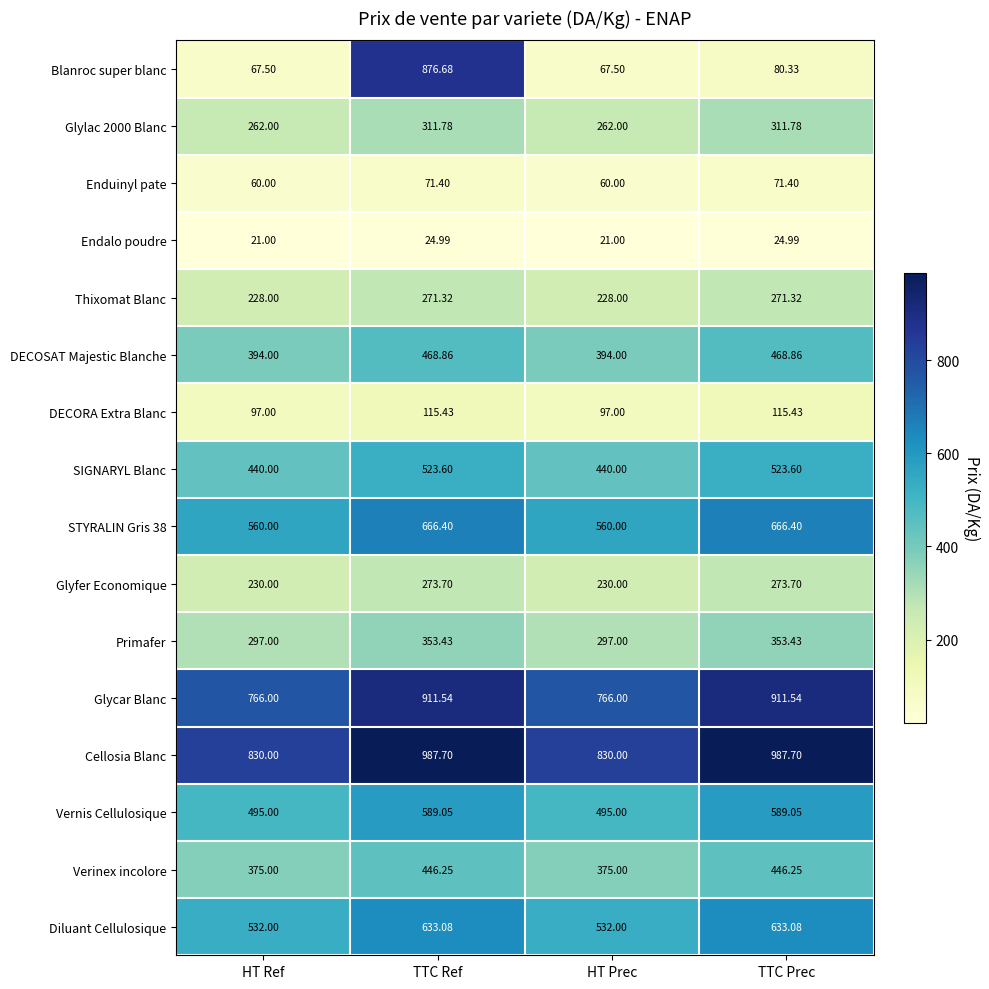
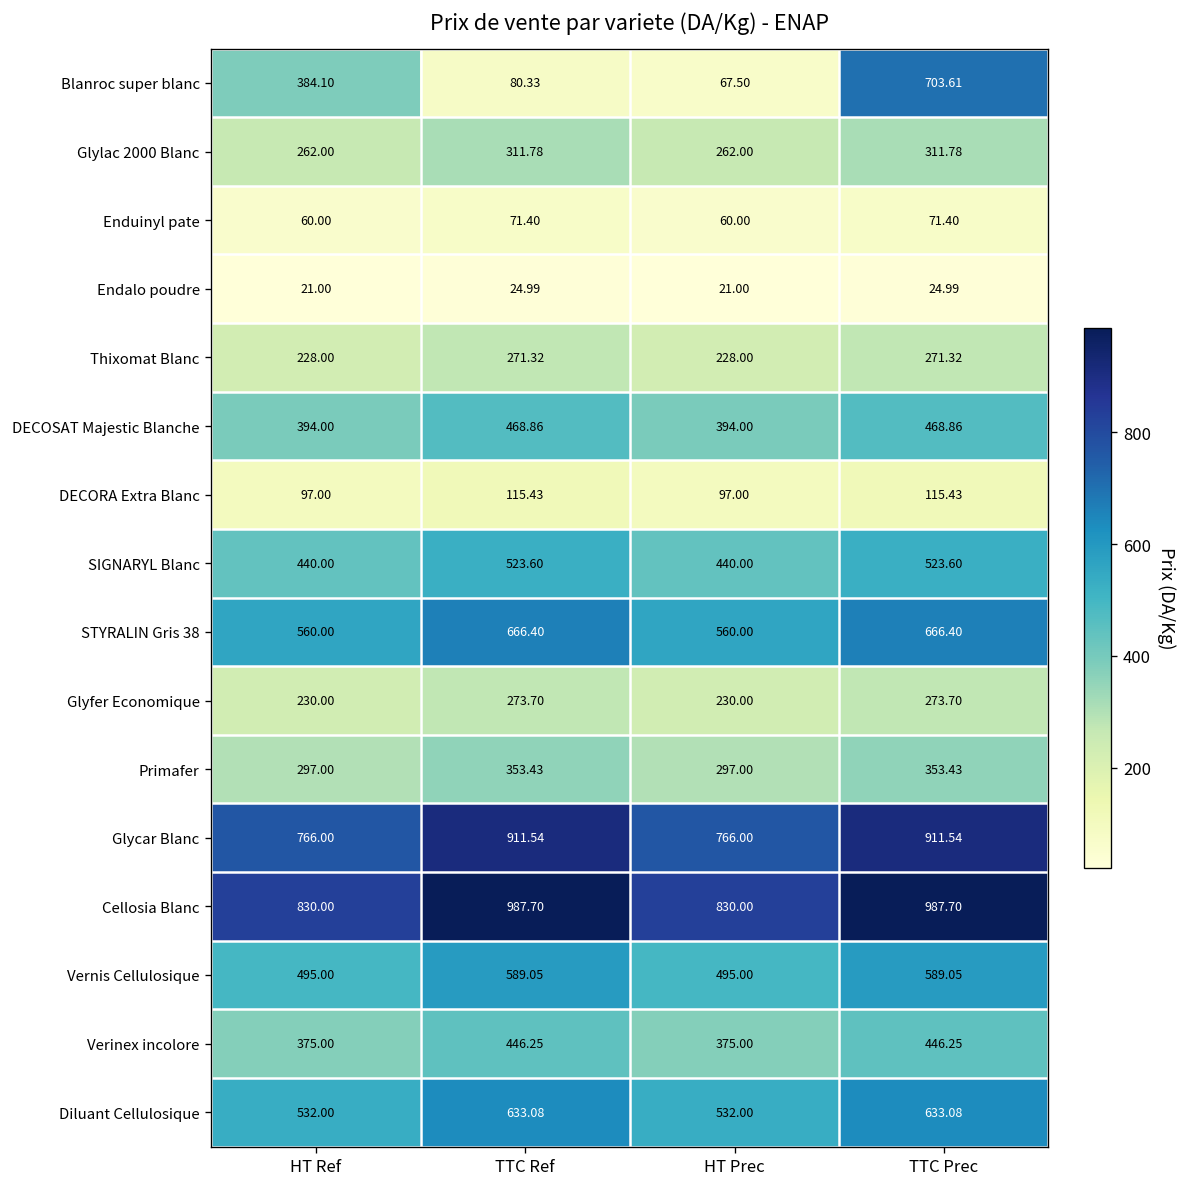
  {
    "Blanroc super blanc": {
-     "HT Ref": 67.50,
-     "TTC Ref": 876.68,
+     "HT Ref": 384.10,
+     "TTC Ref": 80.33,
      "HT Prec": 67.50,
-     "TTC Prec": 80.33
+     "TTC Prec": 703.61
    },
    "Glylac 2000 Blanc": {
      "HT Ref": 262.00,
      "TTC Ref": 311.78,
      "HT Prec": 262.00,
      "TTC Prec": 311.78
    },
    "Enduinyl pate": {
      "HT Ref": 60.00,
      "TTC Ref": 71.40,
      "HT Prec": 60.00,
      "TTC Prec": 71.40
    },
    "Endalo poudre": {
      "HT Ref": 21.00,
      "TTC Ref": 24.99,
      "HT Prec": 21.00,
      "TTC Prec": 24.99
    },
    "Thixomat Blanc": {
      "HT Ref": 228.00,
      "TTC Ref": 271.32,
      "HT Prec": 228.00,
      "TTC Prec": 271.32
    },
    "DECOSAT Majestic Blanche": {
      "HT Ref": 394.00,
      "TTC Ref": 468.86,
      "HT Prec": 394.00,
      "TTC Prec": 468.86
    },
    "DECORA Extra Blanc": {
      "HT Ref": 97.00,
      "TTC Ref": 115.43,
      "HT Prec": 97.00,
      "TTC Prec": 115.43
    },
    "SIGNARYL Blanc": {
      "HT Ref": 440.00,
      "TTC Ref": 523.60,
      "HT Prec": 440.00,
      "TTC Prec": 523.60
    },
    "STYRALIN Gris 38": {
      "HT Ref": 560.00,
      "TTC Ref": 666.40,
      "HT Prec": 560.00,
      "TTC Prec": 666.40
    },
    "Glyfer Economique": {
      "HT Ref": 230.00,
      "TTC Ref": 273.70,
      "HT Prec": 230.00,
      "TTC Prec": 273.70
    },
    "Primafer": {
      "HT Ref": 297.00,
      "TTC Ref": 353.43,
      "HT Prec": 297.00,
      "TTC Prec": 353.43
    },
    "Glycar Blanc": {
      "HT Ref": 766.00,
      "TTC Ref": 911.54,
      "HT Prec": 766.00,
      "TTC Prec": 911.54
    },
    "Cellosia Blanc": {
      "HT Ref": 830.00,
      "TTC Ref": 987.70,
      "HT Prec": 830.00,
      "TTC Prec": 987.70
    },
    "Vernis Cellulosique": {
      "HT Ref": 495.00,
      "TTC Ref": 589.05,
      "HT Prec": 495.00,
      "TTC Prec": 589.05
    },
    "Verinex incolore": {
      "HT Ref": 375.00,
      "TTC Ref": 446.25,
      "HT Prec": 375.00,
      "TTC Prec": 446.25
    },
    "Diluant Cellulosique": {
      "HT Ref": 532.00,
      "TTC Ref": 633.08,
      "HT Prec": 532.00,
      "TTC Prec": 633.08
    }
  }
